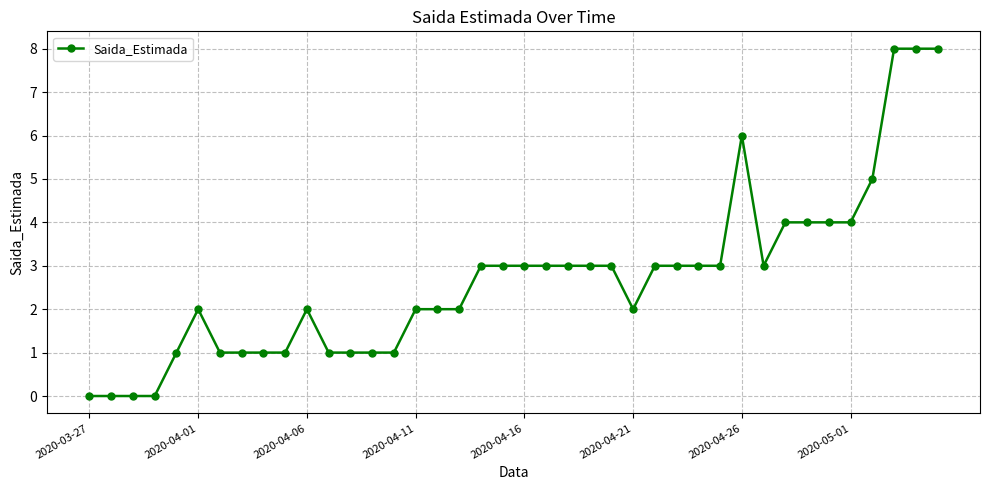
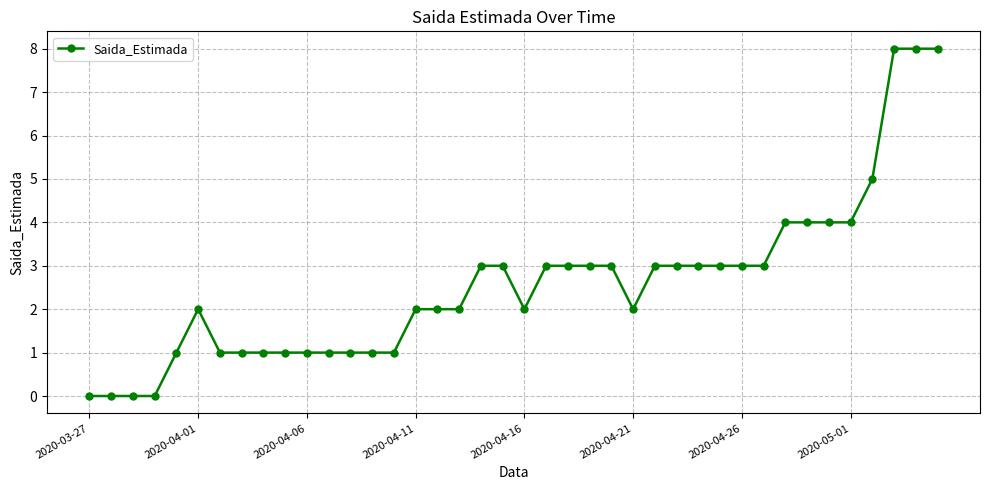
  {
    "2020-03-27": 0,
    "2020-04-01": 2,
-   "2020-04-06": 2,
+   "2020-04-06": 1,
    "2020-04-11": 2,
-   "2020-04-16": 3,
+   "2020-04-16": 2,
    "2020-04-21": 2,
-   "2020-04-26": 6,
+   "2020-04-26": 3,
    "2020-05-01": 4
  }
